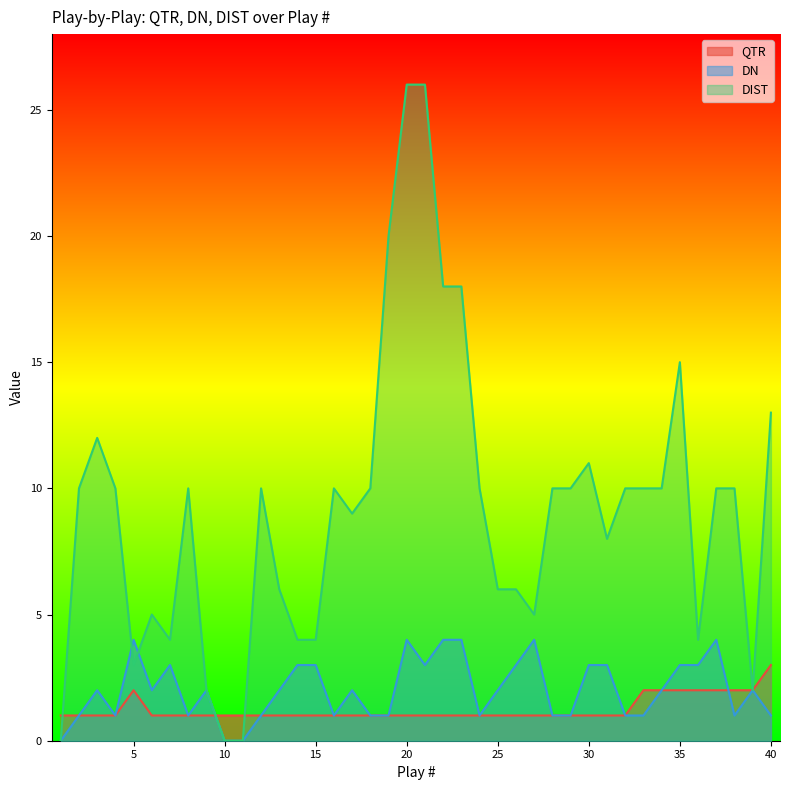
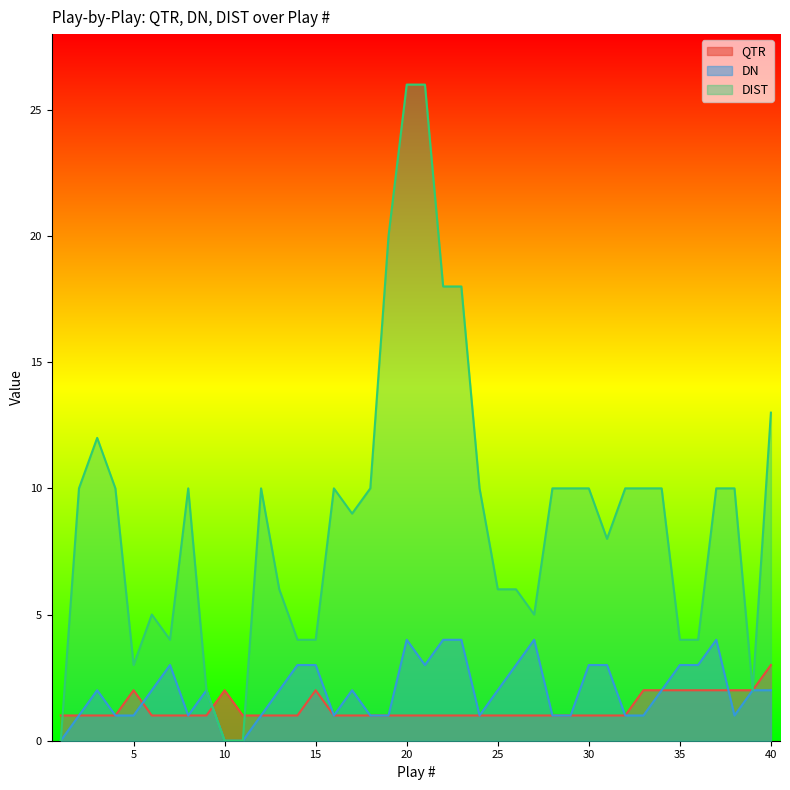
  {
    "QTR": {
      "5": 2,
-     "10": 1,
-     "15": 1,
+     "10": 2,
+     "15": 2,
      "20": 1,
      "25": 1,
      "30": 1,
      "35": 2,
      "40": 3
    },
    "DN": {
-     "5": 4,
+     "5": 1,
      "15": 3,
      "20": 4,
      "25": 2,
      "30": 3,
      "35": 3,
-     "40": 1
+     "40": 2
    },
    "DIST": {
      "5": 3,
      "15": 4,
      "20": 26,
      "25": 6,
-     "30": 11,
-     "35": 15,
+     "30": 10,
+     "35": 4,
      "40": 13
    }
  }
